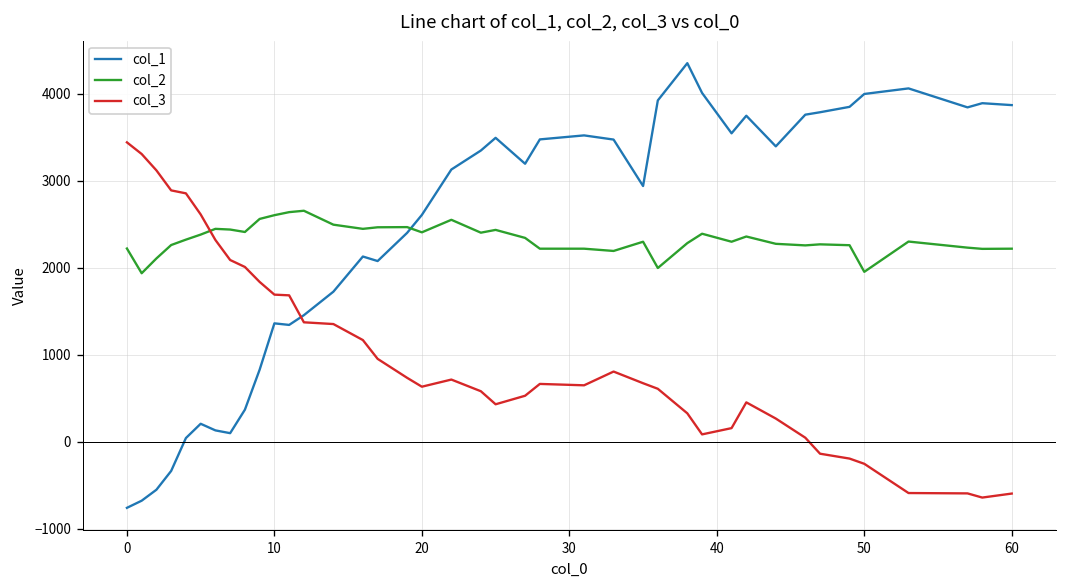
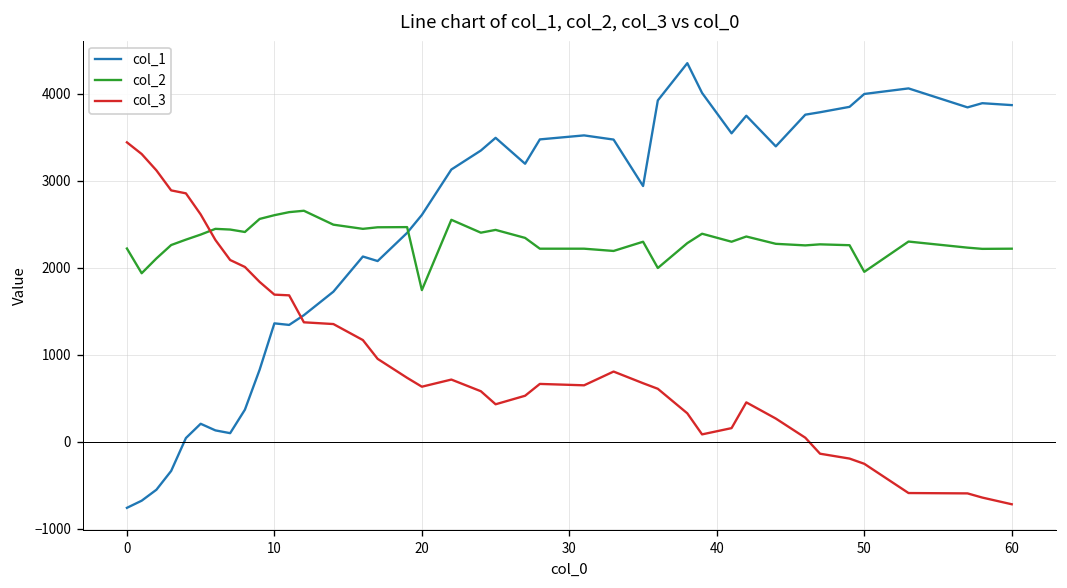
  {
    "col_1": {
      "0": -800,
      "10": 1400,
      "20": 2600,
      "50": 4000,
      "60": 3900
    },
    "col_2": {
      "0": 2200,
      "10": 2600,
-     "20": 2400,
+     "20": 1700,
      "50": 2000,
      "60": 2200
    },
    "col_3": {
      "0": 3400,
      "10": 1700,
      "20": 600,
      "50": -300,
-     "60": -600
+     "60": -700
    }
  }
